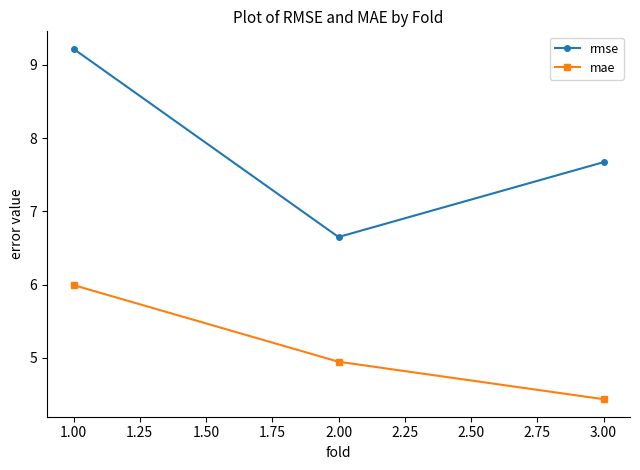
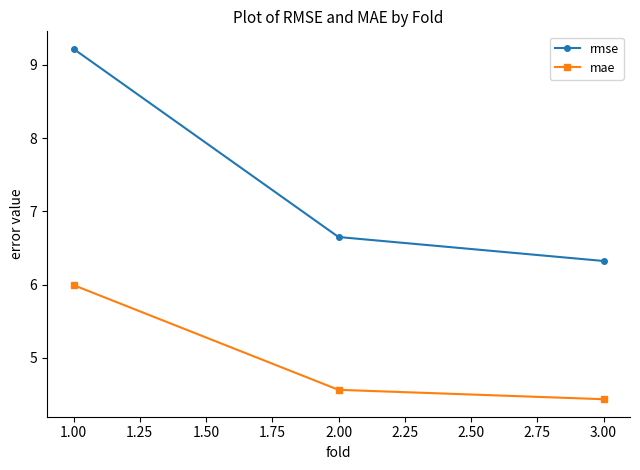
  {
    "rmse": {
      "1.00": 9.2,
      "2.00": 6.7,
-     "3.00": 7.7
+     "3.00": 6.3
    },
    "mae": {
      "1.00": 6.0,
-     "2.00": 4.9,
+     "2.00": 4.6,
      "3.00": 4.4
    }
  }
